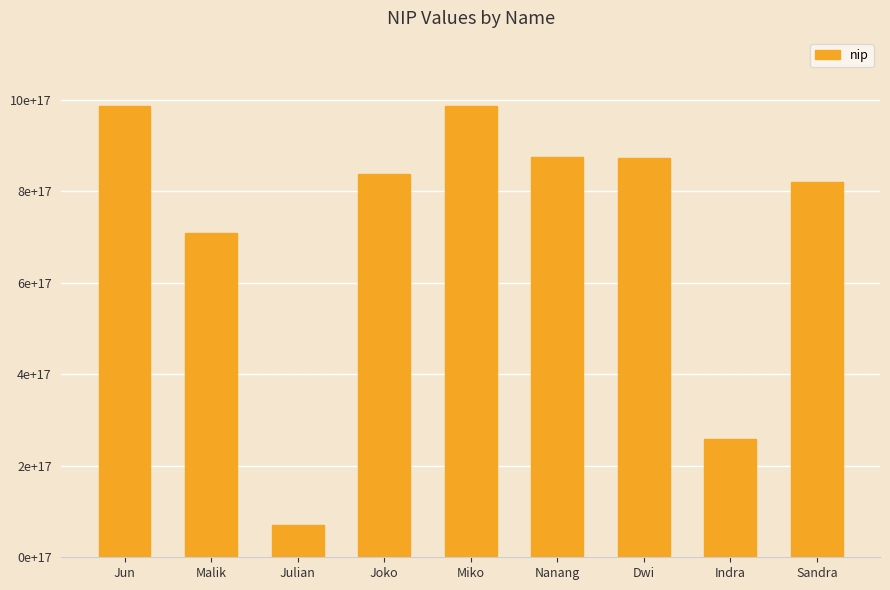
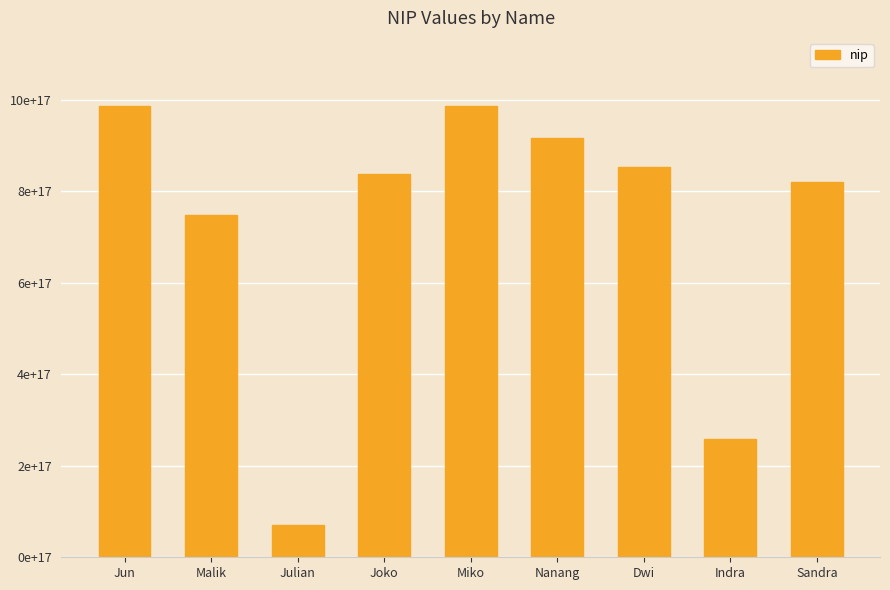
  {
    "Jun": 990000000000000000,
-   "Malik": 710000000000000000,
+   "Malik": 750000000000000000,
    "Julian": 70000000000000000,
    "Joko": 840000000000000000,
    "Miko": 990000000000000000,
-   "Nanang": 870000000000000000,
-   "Dwi": 870000000000000000,
+   "Nanang": 920000000000000000,
+   "Dwi": 850000000000000000,
    "Indra": 260000000000000000,
    "Sandra": 820000000000000000
  }
